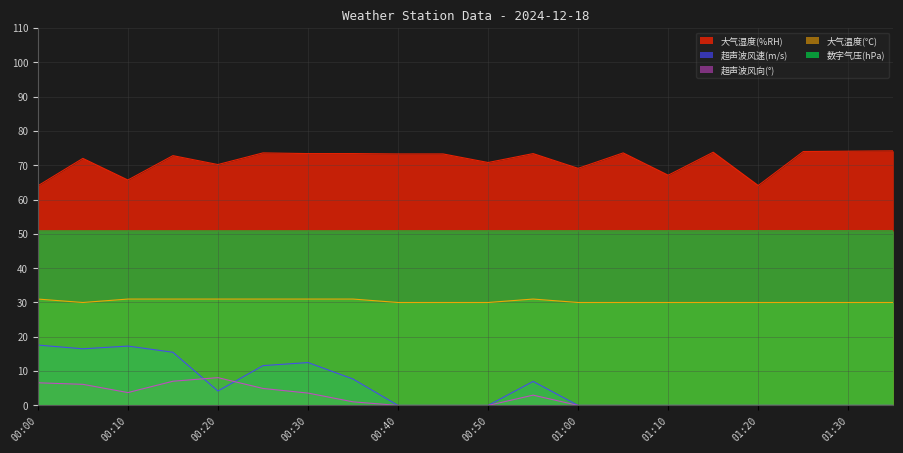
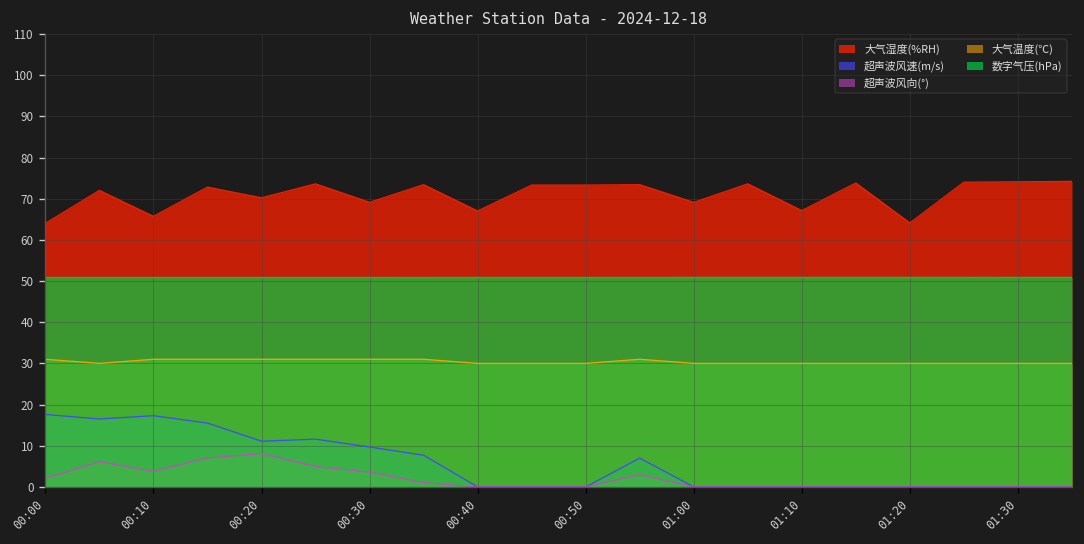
  {
    "大气湿度(%RH)": {
      "00:00": 64,
      "00:10": 66,
      "00:20": 70,
-     "00:30": 73,
-     "00:40": 73,
-     "00:50": 71,
+     "00:30": 69,
+     "00:40": 67,
+     "00:50": 73,
      "01:00": 69,
      "01:10": 67,
      "01:20": 64,
      "01:30": 74
    },
    "超声波风速(m/s)": {
      "00:00": 18,
      "00:10": 17,
-     "00:20": 4,
-     "00:30": 12
+     "00:20": 11,
+     "00:30": 10
    },
    "超声波风向(°)": {
-     "00:00": 7,
+     "00:00": 2,
      "00:10": 4,
      "00:20": 8,
      "00:30": 4
    },
    "大气温度(℃)": {
      "00:00": 31,
      "00:10": 31,
      "00:20": 31,
      "00:30": 31,
      "00:40": 30,
      "00:50": 30,
      "01:00": 30,
      "01:10": 30,
      "01:20": 30,
      "01:30": 30
    },
    "数字气压(hPa)": {
      "00:00": 51,
      "00:10": 51,
      "00:20": 51,
      "00:30": 51,
      "00:40": 51,
      "00:50": 51,
      "01:00": 51,
      "01:10": 51,
      "01:20": 51,
      "01:30": 51
    }
  }
